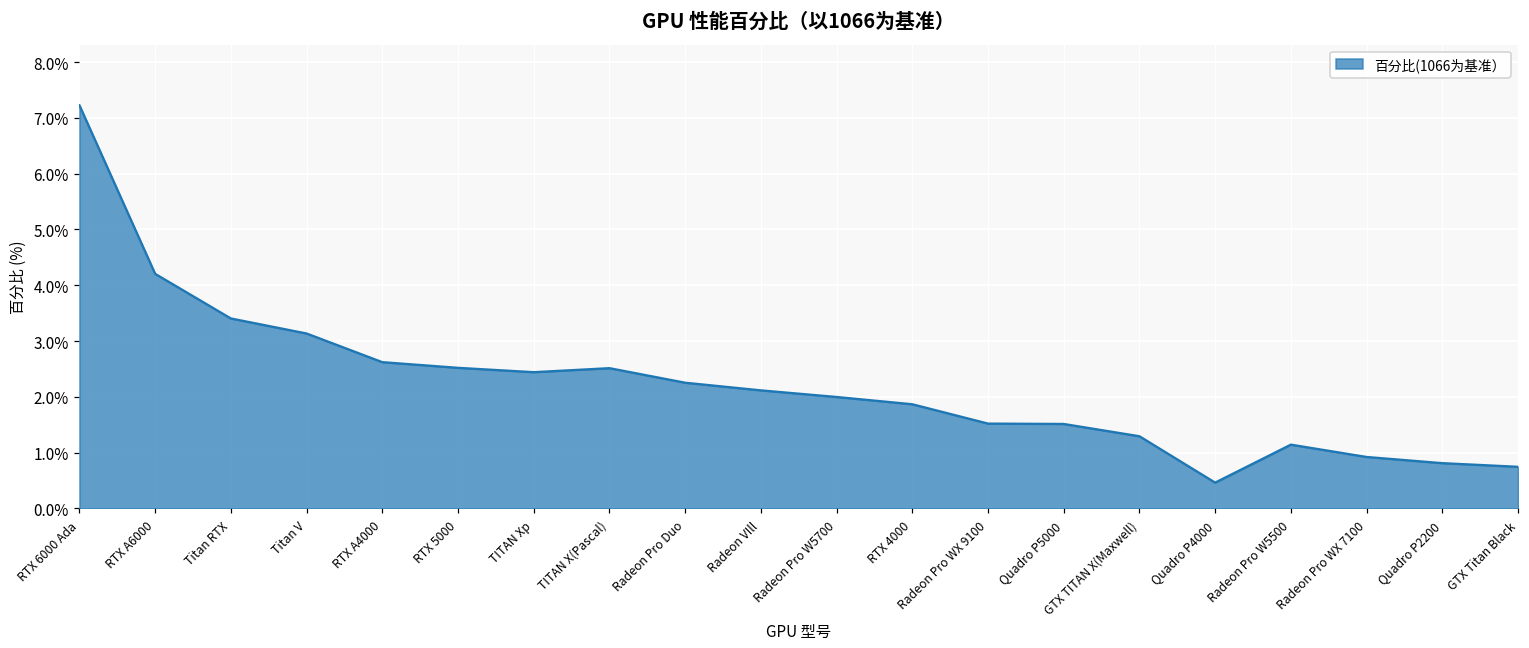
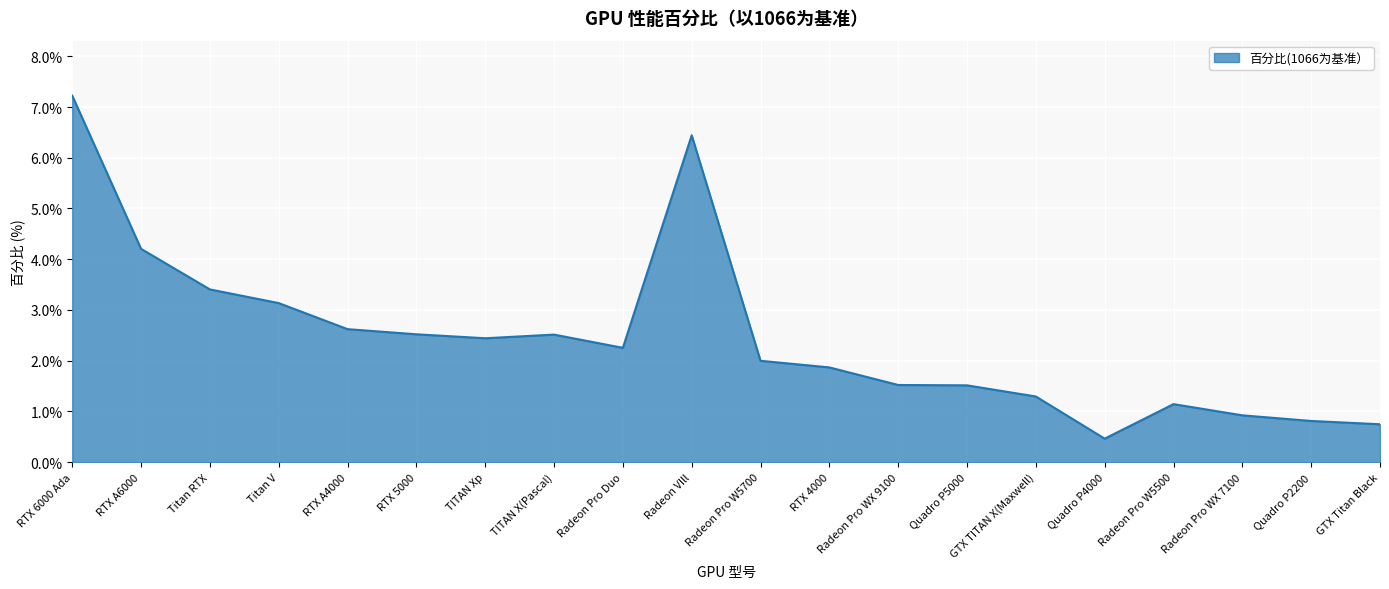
  {
    "RTX 6000 Ada": "7.2%",
    "RTX A6000": "4.2%",
    "Titan RTX": "3.4%",
    "Titan V": "3.1%",
    "RTX A4000": "2.6%",
    "RTX 5000": "2.5%",
    "TITAN Xp": "2.4%",
    "TITAN X(Pascal)": "2.5%",
    "Radeon Pro Duo": "2.3%",
-   "Radeon VIll": "2.1%",
+   "Radeon VIll": "6.4%",
    "Radeon Pro W5700": "2.0%",
    "RTX 4000": "1.9%",
    "Radeon Pro WX 9100": "1.5%",
    "Quadro P5000": "1.5%",
    "GTX TITAN X(Maxwell)": "1.3%",
    "Quadro P4000": "0.5%",
    "Radeon Pro W5500": "1.1%",
    "Radeon Pro WX 7100": "0.9%",
    "Quadro P2200": "0.8%",
    "GTX Titan Black": "0.7%"
  }
